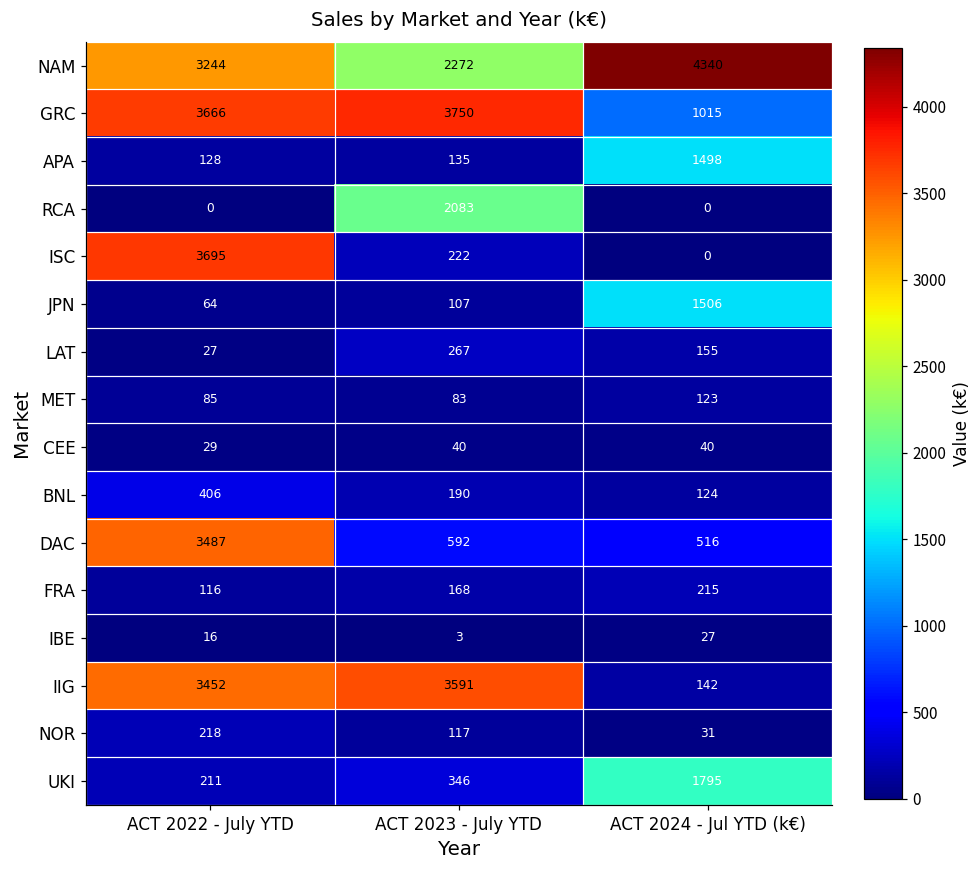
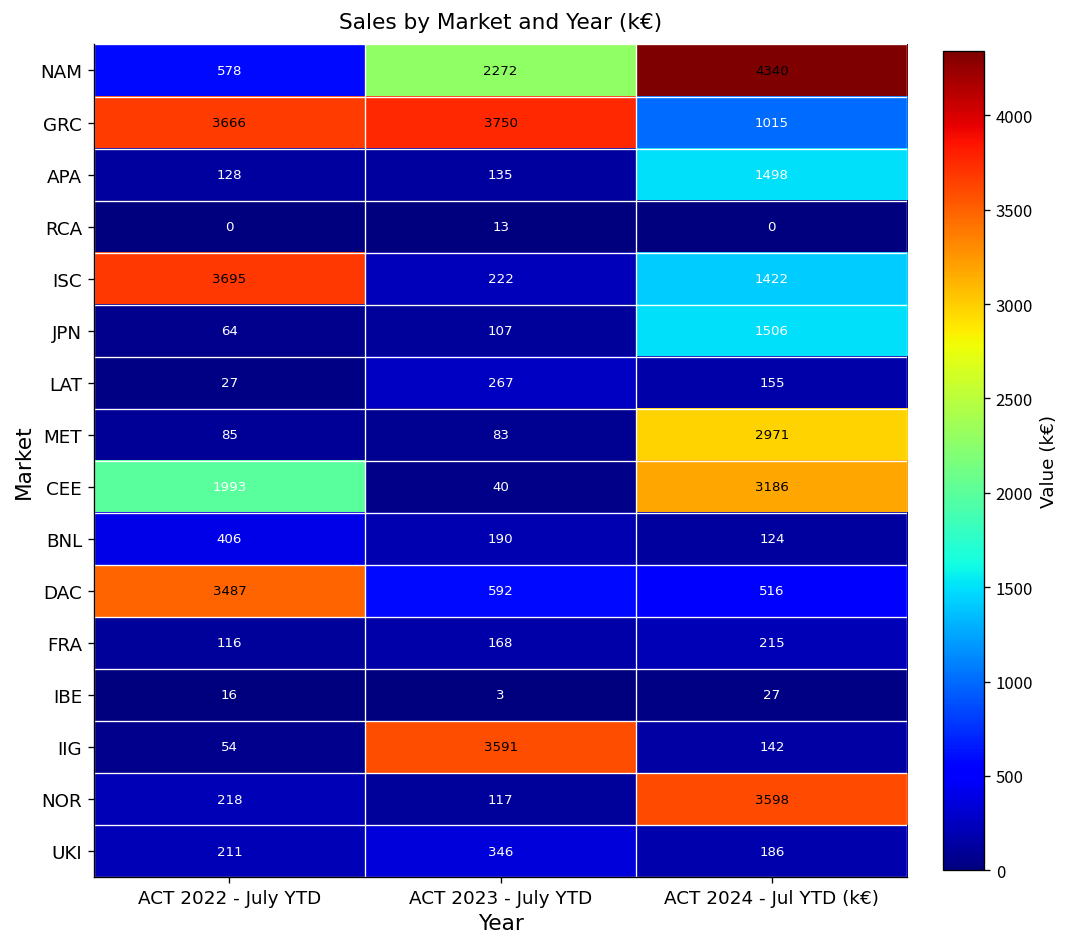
  {
    "NAM": {
-     "ACT 2022 - July YTD": 3244,
+     "ACT 2022 - July YTD": 578,
      "ACT 2023 - July YTD": 2272,
      "ACT 2024 - Jul YTD (k€)": 4340
    },
    "GRC": {
      "ACT 2022 - July YTD": 3666,
      "ACT 2023 - July YTD": 3750,
      "ACT 2024 - Jul YTD (k€)": 1015
    },
    "APA": {
      "ACT 2022 - July YTD": 128,
      "ACT 2023 - July YTD": 135,
      "ACT 2024 - Jul YTD (k€)": 1498
    },
    "RCA": {
      "ACT 2022 - July YTD": 0,
-     "ACT 2023 - July YTD": 2083,
+     "ACT 2023 - July YTD": 13,
      "ACT 2024 - Jul YTD (k€)": 0
    },
    "ISC": {
      "ACT 2022 - July YTD": 3695,
      "ACT 2023 - July YTD": 222,
-     "ACT 2024 - Jul YTD (k€)": 0
+     "ACT 2024 - Jul YTD (k€)": 1422
    },
    "JPN": {
      "ACT 2022 - July YTD": 64,
      "ACT 2023 - July YTD": 107,
      "ACT 2024 - Jul YTD (k€)": 1506
    },
    "LAT": {
      "ACT 2022 - July YTD": 27,
      "ACT 2023 - July YTD": 267,
      "ACT 2024 - Jul YTD (k€)": 155
    },
    "MET": {
      "ACT 2022 - July YTD": 85,
      "ACT 2023 - July YTD": 83,
-     "ACT 2024 - Jul YTD (k€)": 123
+     "ACT 2024 - Jul YTD (k€)": 2971
    },
    "CEE": {
-     "ACT 2022 - July YTD": 29,
+     "ACT 2022 - July YTD": 1993,
      "ACT 2023 - July YTD": 40,
-     "ACT 2024 - Jul YTD (k€)": 40
+     "ACT 2024 - Jul YTD (k€)": 3186
    },
    "BNL": {
      "ACT 2022 - July YTD": 406,
      "ACT 2023 - July YTD": 190,
      "ACT 2024 - Jul YTD (k€)": 124
    },
    "DAC": {
      "ACT 2022 - July YTD": 3487,
      "ACT 2023 - July YTD": 592,
      "ACT 2024 - Jul YTD (k€)": 516
    },
    "FRA": {
      "ACT 2022 - July YTD": 116,
      "ACT 2023 - July YTD": 168,
      "ACT 2024 - Jul YTD (k€)": 215
    },
    "IBE": {
      "ACT 2022 - July YTD": 16,
      "ACT 2023 - July YTD": 3,
      "ACT 2024 - Jul YTD (k€)": 27
    },
    "IIG": {
-     "ACT 2022 - July YTD": 3452,
+     "ACT 2022 - July YTD": 54,
      "ACT 2023 - July YTD": 3591,
      "ACT 2024 - Jul YTD (k€)": 142
    },
    "NOR": {
      "ACT 2022 - July YTD": 218,
      "ACT 2023 - July YTD": 117,
-     "ACT 2024 - Jul YTD (k€)": 31
+     "ACT 2024 - Jul YTD (k€)": 3598
    },
    "UKI": {
      "ACT 2022 - July YTD": 211,
      "ACT 2023 - July YTD": 346,
-     "ACT 2024 - Jul YTD (k€)": 1795
+     "ACT 2024 - Jul YTD (k€)": 186
    }
  }
